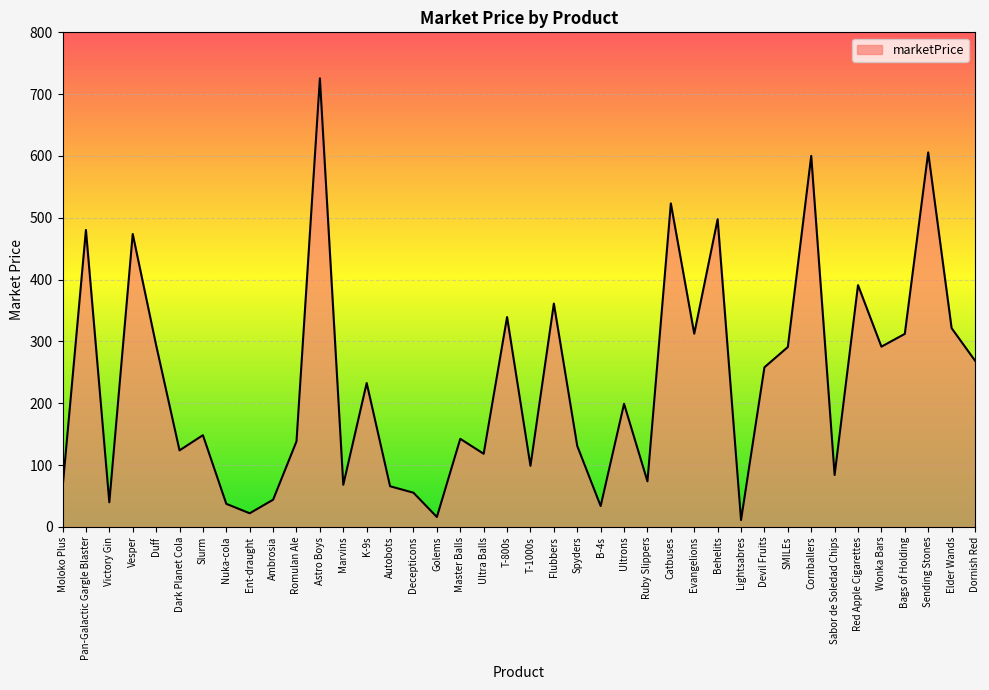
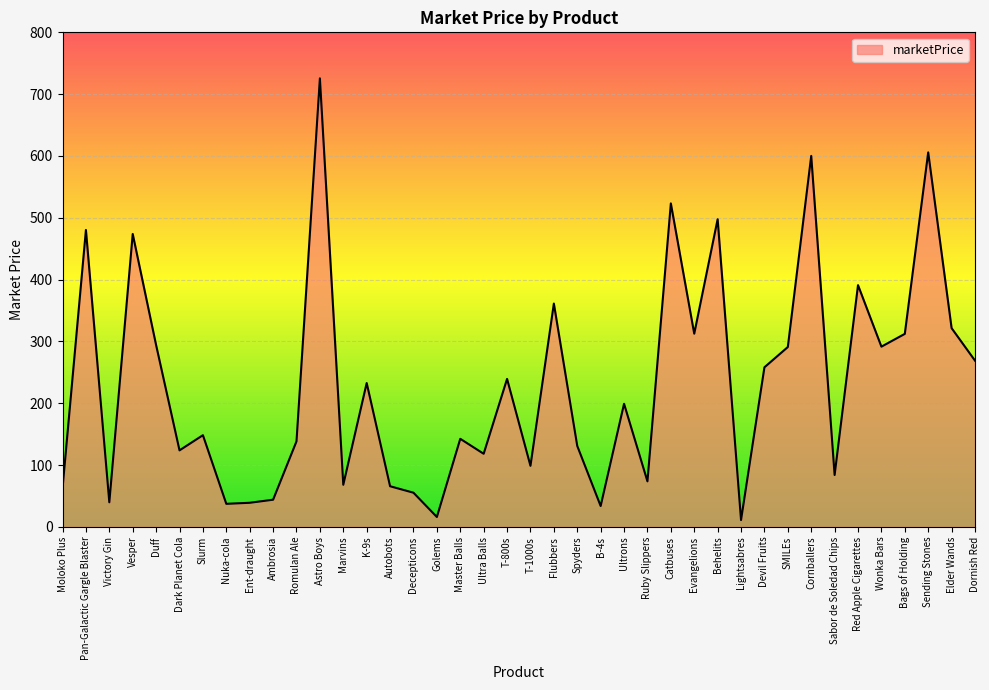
  {
    "Moloko Plus": 60,
    "Pan-Galactic Gargle Blaster": 480,
    "Victory Gin": 40,
    "Vesper": 470,
    "Duff": 290,
    "Dark Planet Cola": 120,
    "Slurm": 150,
    "Nuka-cola": 40,
-   "Ent-draught": 20,
+   "Ent-draught": 40,
    "Ambrosia": 40,
    "Romulan Ale": 140,
    "Astro Boys": 730,
    "Marvins": 70,
    "K-9s": 230,
    "Autobots": 70,
    "Decepticons": 60,
    "Golems": 20,
    "Master Balls": 140,
    "Ultra Balls": 120,
-   "T-800s": 340,
+   "T-800s": 240,
    "T-1000s": 100,
    "Flubbers": 360,
    "Spyders": 130,
    "B-4s": 30,
    "Ultrons": 200,
    "Ruby Slippers": 70,
    "Catbuses": 520,
    "Evangelions": 310,
    "Behelits": 500,
    "Lightsabres": 10,
    "Devil Fruits": 260,
    "SMILEs": 290,
    "Cornballers": 600,
    "Sabor de Soledad Chips": 80,
    "Red Apple Cigarettes": 390,
    "Wonka Bars": 290,
    "Bags of Holding": 310,
    "Sending Stones": 610,
    "Elder Wands": 320,
    "Dornish Red": 270
  }
